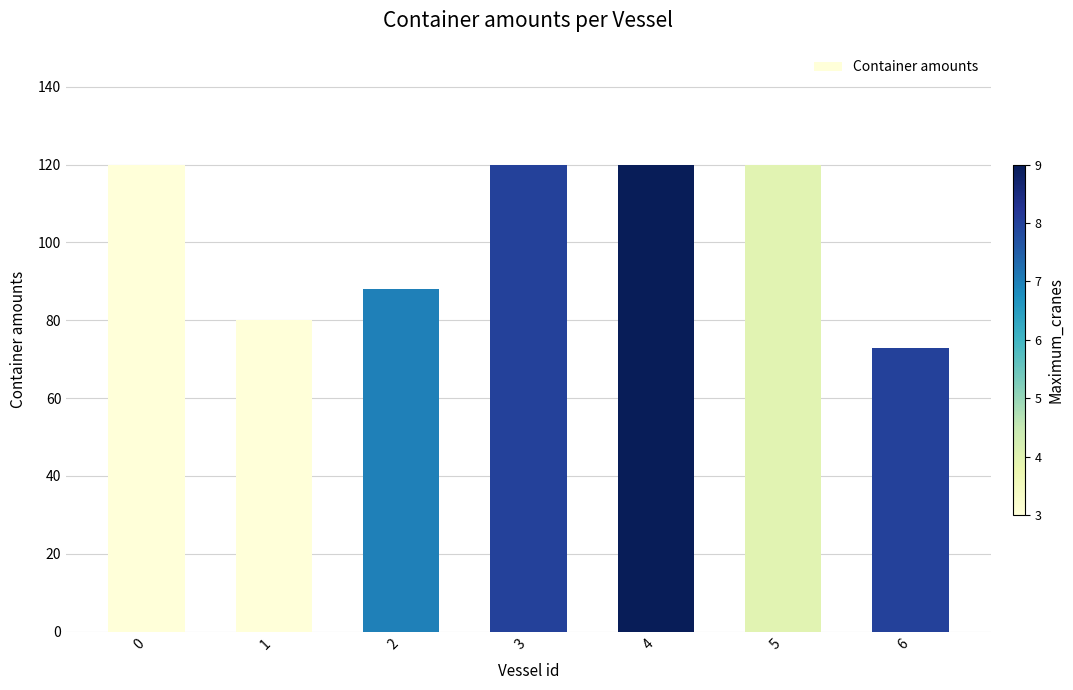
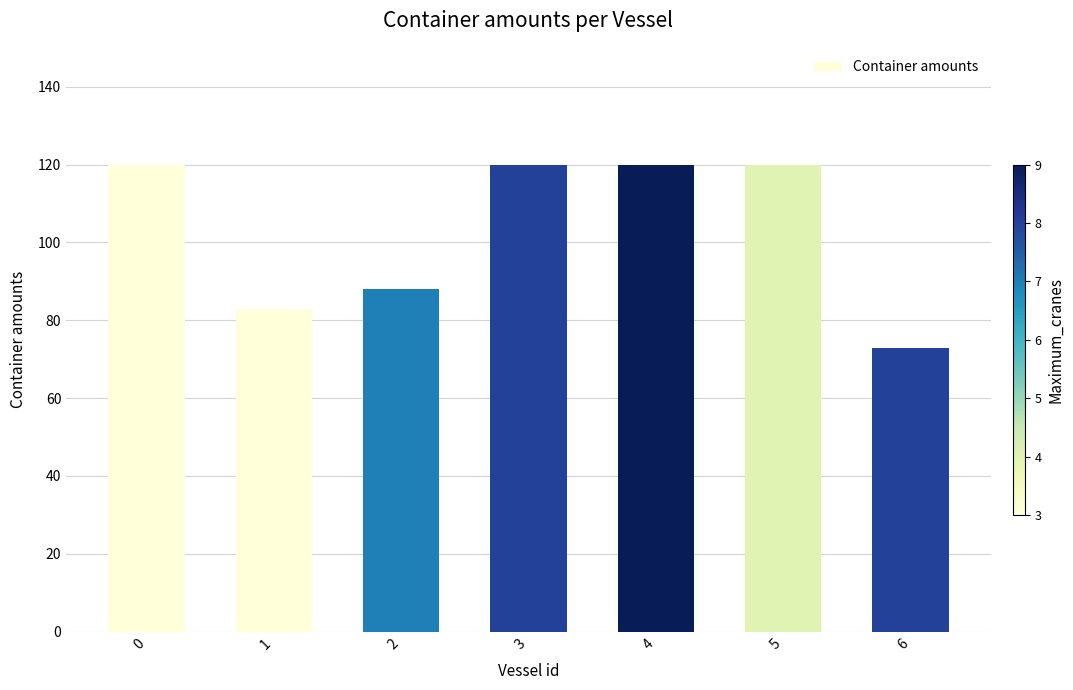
  {
    "0": 120,
-   "1": 80,
+   "1": 83,
    "2": 88,
    "3": 120,
    "4": 120,
    "5": 120,
    "6": 73
  }
